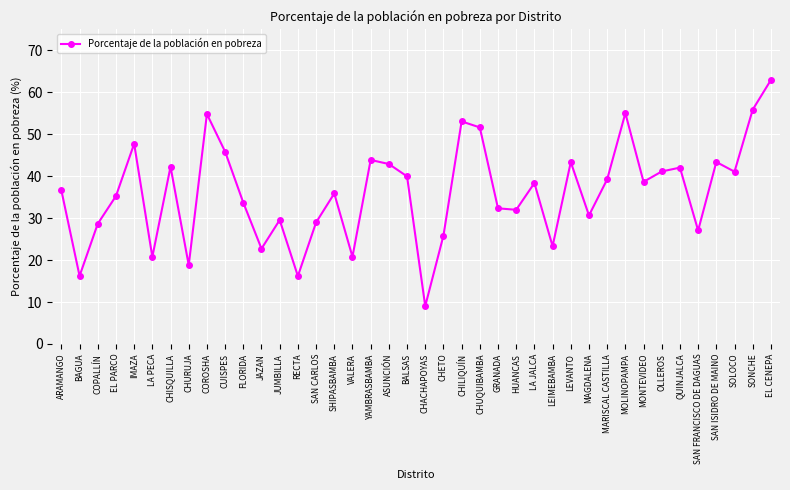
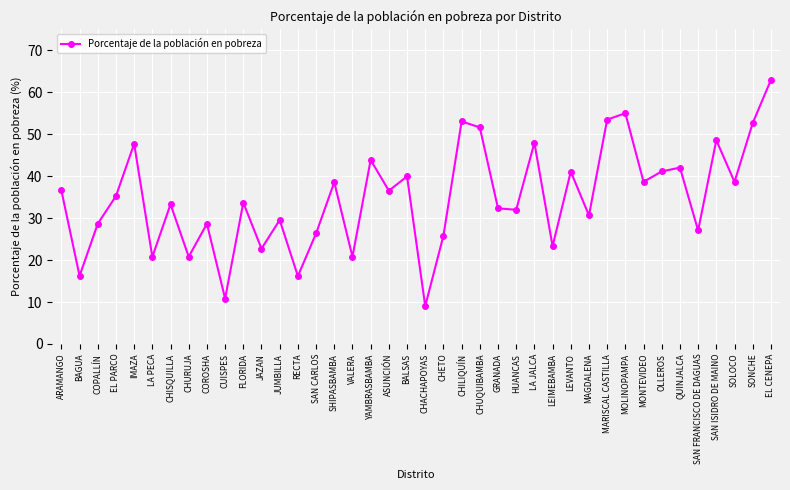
  {
    "ARAMANGO": 37,
    "BAGUA": 16,
    "COPALLÍN": 29,
    "EL PARCO": 35,
    "IMAZA": 48,
    "LA PECA": 21,
-   "CHISQUILLA": 42,
-   "CHURUJA": 19,
-   "COROSHA": 55,
-   "CUISPES": 46,
+   "CHISQUILLA": 33,
+   "CHURUJA": 21,
+   "COROSHA": 29,
+   "CUISPES": 11,
    "FLORIDA": 34,
    "JAZAN": 23,
    "JUMBILLA": 30,
    "RECTA": 16,
-   "SAN CARLOS": 29,
-   "SHIPASBAMBA": 36,
+   "SAN CARLOS": 26,
+   "SHIPASBAMBA": 39,
    "VALERA": 21,
    "YAMBRASBAMBA": 44,
-   "ASUNCIÓN": 43,
+   "ASUNCIÓN": 37,
    "BALSAS": 40,
    "CHACHAPOYAS": 9,
    "CHETO": 26,
    "CHILIQUÍN": 53,
    "CHUQUIBAMBA": 52,
    "GRANADA": 32,
    "HUANCAS": 32,
-   "LA JALCA": 38,
+   "LA JALCA": 48,
    "LEIMEBAMBA": 23,
-   "LEVANTO": 43,
+   "LEVANTO": 41,
    "MAGDALENA": 31,
-   "MARISCAL CASTILLA": 39,
+   "MARISCAL CASTILLA": 53,
    "MOLINOPAMPA": 55,
    "MONTEVIDEO": 39,
    "OLLEROS": 41,
    "QUINJALCA": 42,
    "SAN FRANCISCO DE DAGUAS": 27,
-   "SAN ISIDRO DE MAINO": 43,
-   "SOLOCO": 41,
-   "SONCHE": 56,
+   "SAN ISIDRO DE MAINO": 49,
+   "SOLOCO": 39,
+   "SONCHE": 53,
    "EL CENEPA": 63
  }
